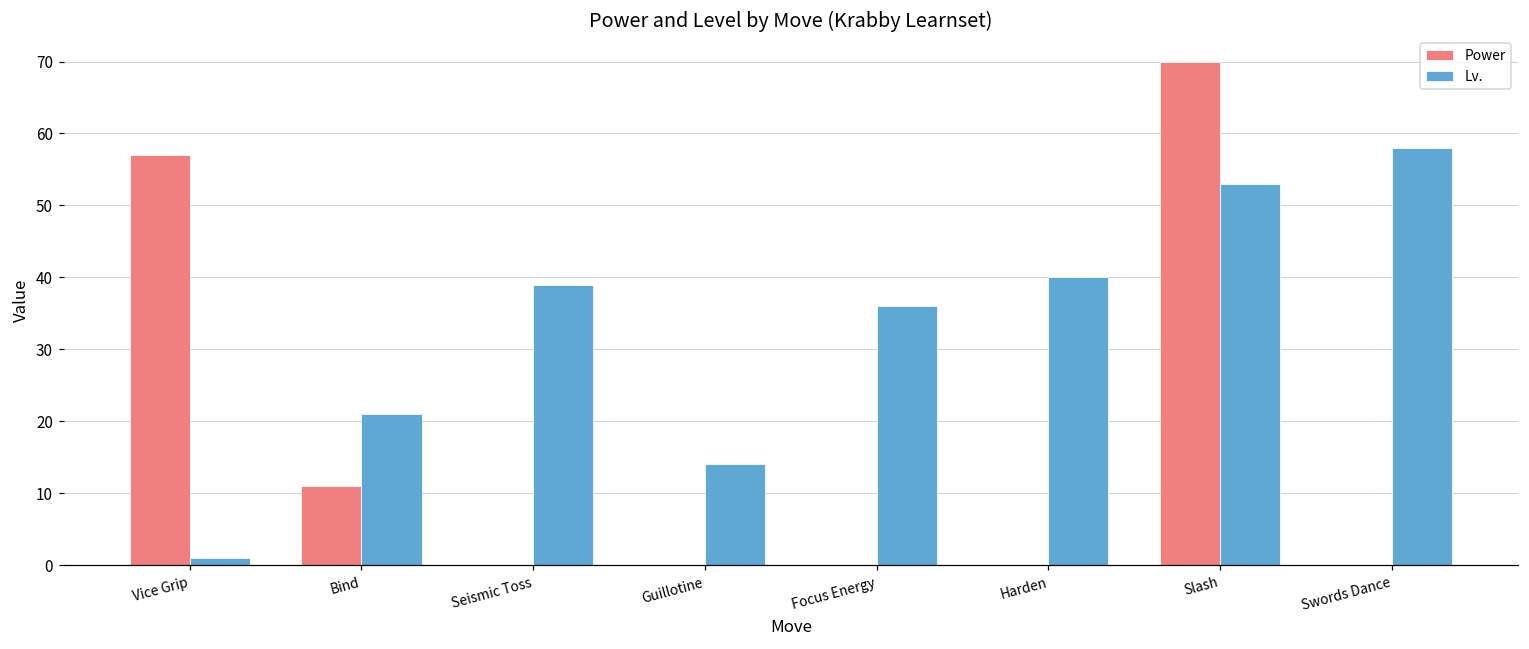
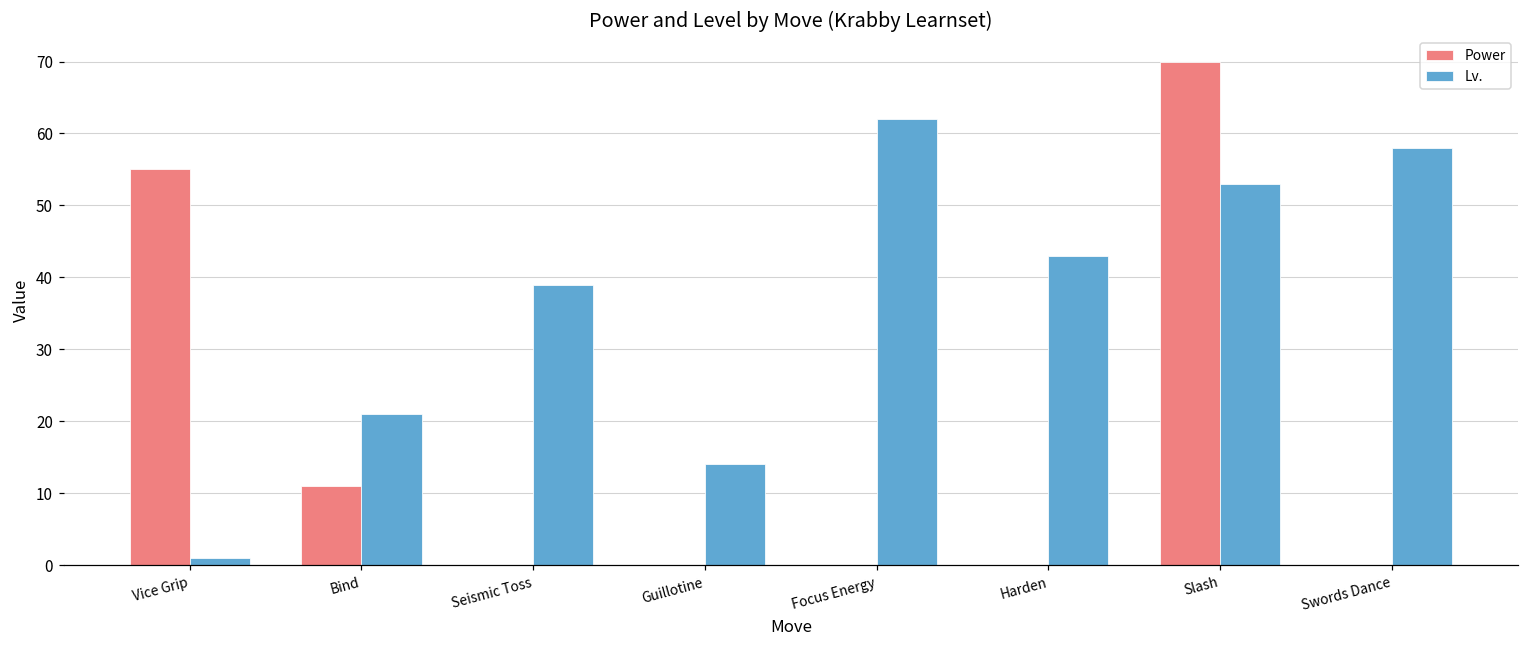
  {
    "Power": {
-     "Vice Grip": 57,
+     "Vice Grip": 55,
      "Bind": 11,
      "Seismic Toss": 0,
      "Guillotine": 0,
      "Focus Energy": 0,
      "Harden": 0,
      "Slash": 70,
      "Swords Dance": 0
    },
    "Lv.": {
      "Vice Grip": 1,
      "Bind": 21,
      "Seismic Toss": 39,
      "Guillotine": 14,
-     "Focus Energy": 36,
-     "Harden": 40,
+     "Focus Energy": 62,
+     "Harden": 43,
      "Slash": 53,
      "Swords Dance": 58
    }
  }
